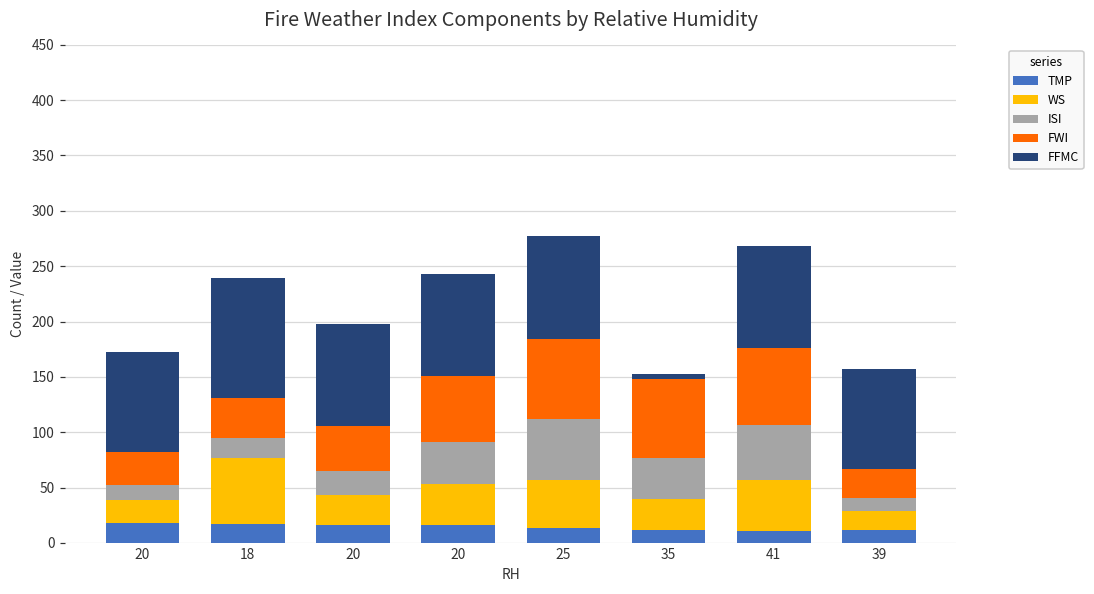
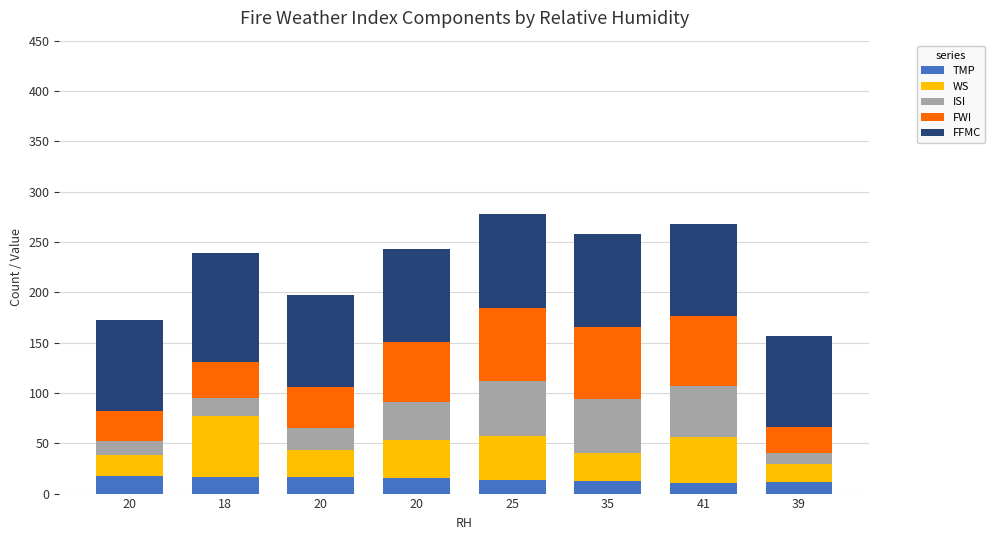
  {
    "TMP": {
      "18": 17,
      "25": 14,
      "35": 12,
      "41": 11,
      "39": 11
    },
    "WS": {
      "18": 60,
      "25": 43,
      "35": 28,
      "41": 46,
      "39": 18
    },
    "ISI": {
      "18": 18,
      "25": 55,
-     "35": 36,
+     "35": 53,
      "41": 50,
      "39": 11
    },
    "FWI": {
      "18": 36,
      "25": 73,
      "35": 72,
      "41": 69,
      "39": 26
    },
    "FFMC": {
      "18": 108,
      "25": 93,
-     "35": 5,
+     "35": 92,
      "41": 92,
      "39": 90
    }
  }
